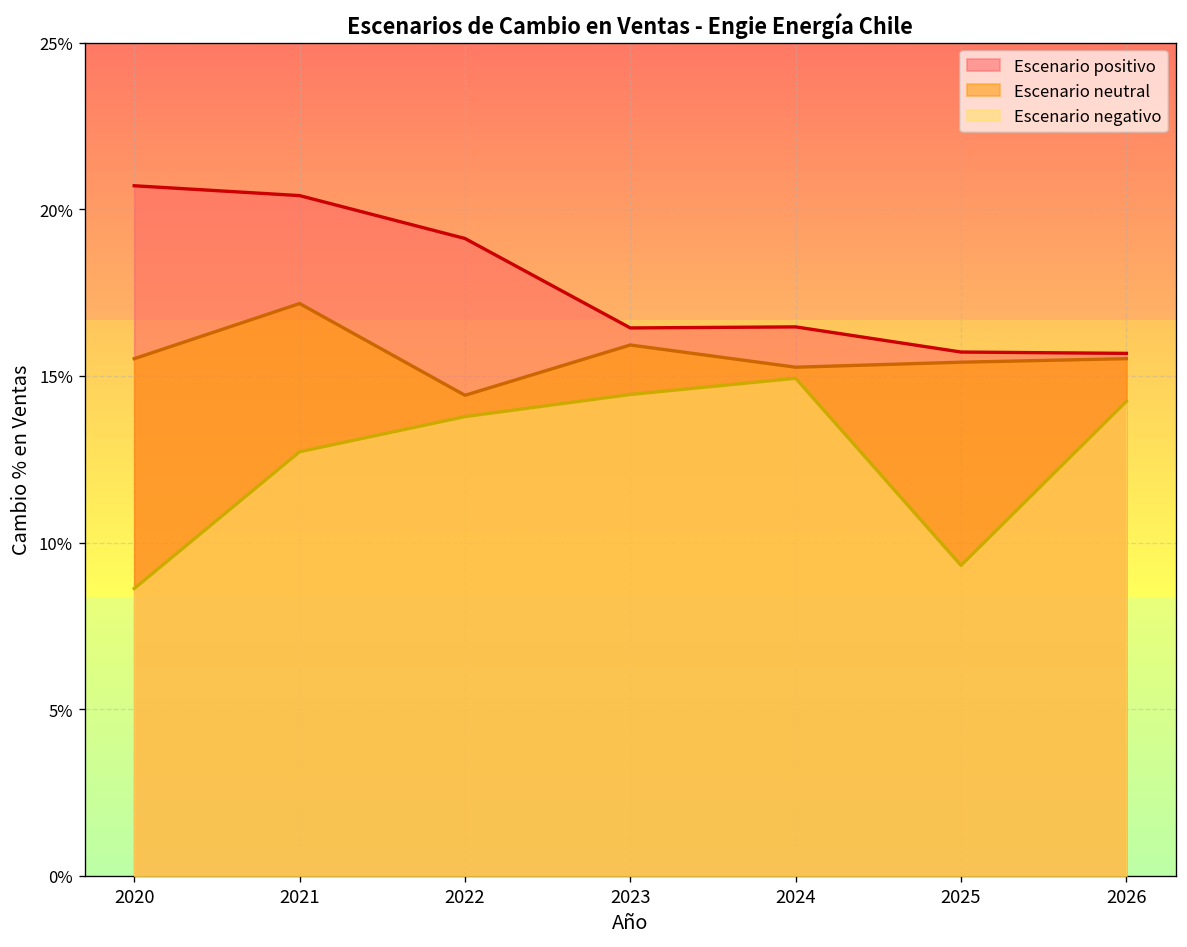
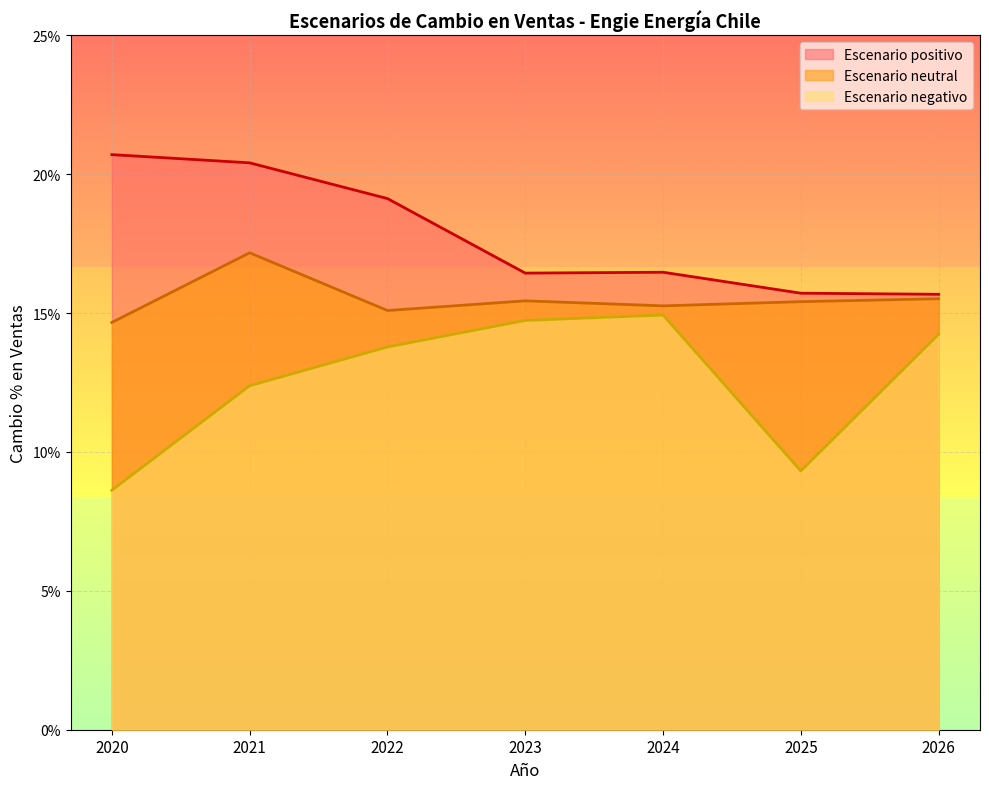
  {
    "Escenario positivo": {
      "2020": "20.7%",
      "2021": "20.4%",
      "2022": "19.1%",
      "2023": "16.4%",
      "2024": "16.5%",
      "2025": "15.7%",
      "2026": "15.7%"
    },
    "Escenario neutral": {
-     "2020": "15.5%",
+     "2020": "14.7%",
      "2021": "17.2%",
-     "2022": "14.4%",
-     "2023": "15.9%",
+     "2022": "15.1%",
+     "2023": "15.4%",
      "2024": "15.3%",
      "2025": "15.4%",
      "2026": "15.5%"
    },
    "Escenario negativo": {
      "2020": "8.6%",
-     "2021": "12.7%",
+     "2021": "12.4%",
      "2022": "13.8%",
-     "2023": "14.4%",
+     "2023": "14.7%",
      "2024": "14.9%",
      "2025": "9.3%",
      "2026": "14.2%"
    }
  }
